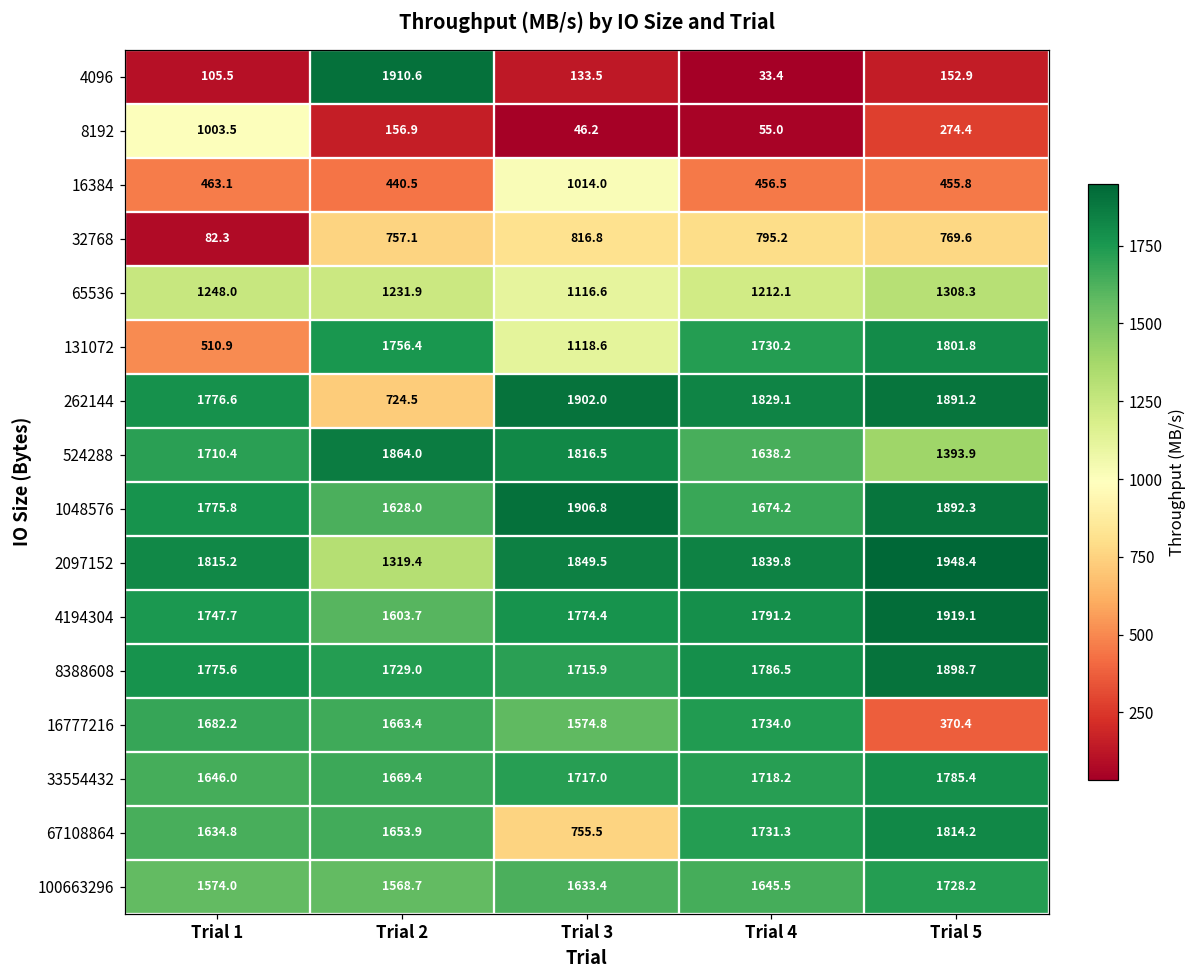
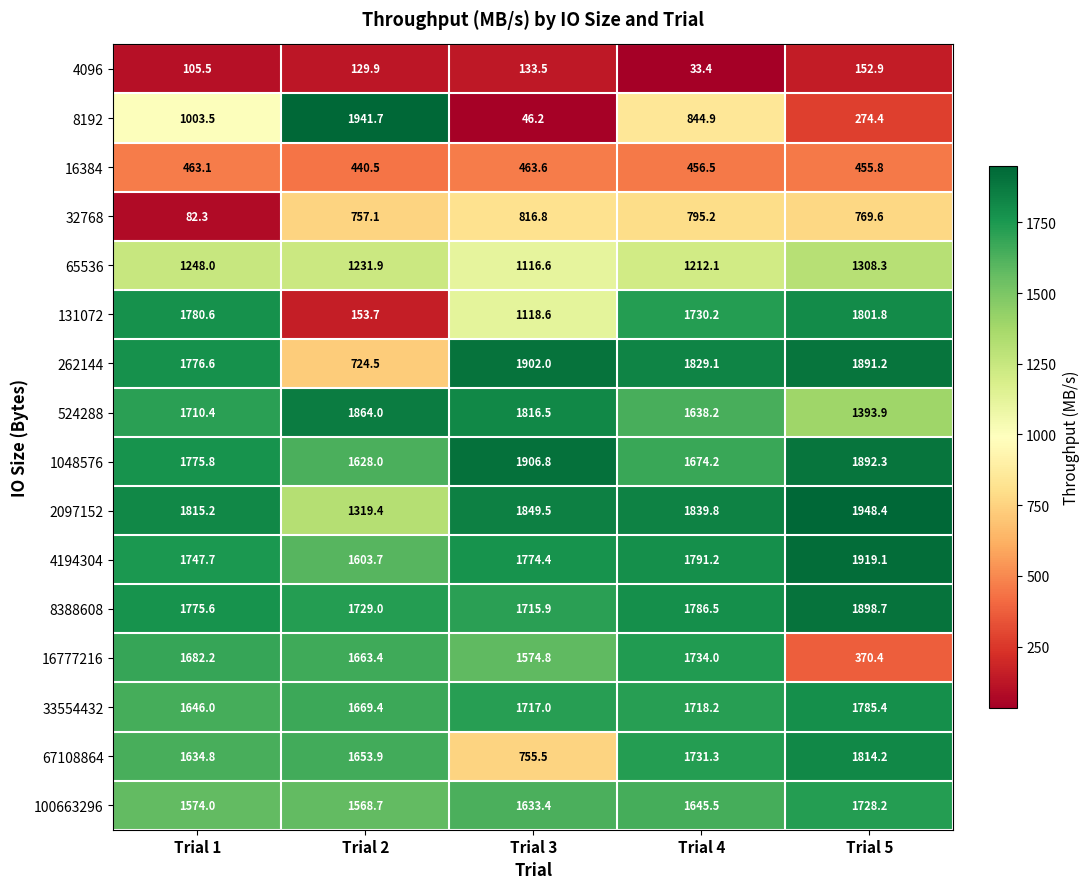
  {
    "4096": {
      "Trial 1": 105.5,
-     "Trial 2": 1910.6,
+     "Trial 2": 129.9,
      "Trial 3": 133.5,
      "Trial 4": 33.4,
      "Trial 5": 152.9
    },
    "8192": {
      "Trial 1": 1003.5,
-     "Trial 2": 156.9,
+     "Trial 2": 1941.7,
      "Trial 3": 46.2,
-     "Trial 4": 55.0,
+     "Trial 4": 844.9,
      "Trial 5": 274.4
    },
    "16384": {
      "Trial 1": 463.1,
      "Trial 2": 440.5,
-     "Trial 3": 1014.0,
+     "Trial 3": 463.6,
      "Trial 4": 456.5,
      "Trial 5": 455.8
    },
    "32768": {
      "Trial 1": 82.3,
      "Trial 2": 757.1,
      "Trial 3": 816.8,
      "Trial 4": 795.2,
      "Trial 5": 769.6
    },
    "65536": {
      "Trial 1": 1248.0,
      "Trial 2": 1231.9,
      "Trial 3": 1116.6,
      "Trial 4": 1212.1,
      "Trial 5": 1308.3
    },
    "131072": {
-     "Trial 1": 510.9,
-     "Trial 2": 1756.4,
+     "Trial 1": 1780.6,
+     "Trial 2": 153.7,
      "Trial 3": 1118.6,
      "Trial 4": 1730.2,
      "Trial 5": 1801.8
    },
    "262144": {
      "Trial 1": 1776.6,
      "Trial 2": 724.5,
      "Trial 3": 1902.0,
      "Trial 4": 1829.1,
      "Trial 5": 1891.2
    },
    "524288": {
      "Trial 1": 1710.4,
      "Trial 2": 1864.0,
      "Trial 3": 1816.5,
      "Trial 4": 1638.2,
      "Trial 5": 1393.9
    },
    "1048576": {
      "Trial 1": 1775.8,
      "Trial 2": 1628.0,
      "Trial 3": 1906.8,
      "Trial 4": 1674.2,
      "Trial 5": 1892.3
    },
    "2097152": {
      "Trial 1": 1815.2,
      "Trial 2": 1319.4,
      "Trial 3": 1849.5,
      "Trial 4": 1839.8,
      "Trial 5": 1948.4
    },
    "4194304": {
      "Trial 1": 1747.7,
      "Trial 2": 1603.7,
      "Trial 3": 1774.4,
      "Trial 4": 1791.2,
      "Trial 5": 1919.1
    },
    "8388608": {
      "Trial 1": 1775.6,
      "Trial 2": 1729.0,
      "Trial 3": 1715.9,
      "Trial 4": 1786.5,
      "Trial 5": 1898.7
    },
    "16777216": {
      "Trial 1": 1682.2,
      "Trial 2": 1663.4,
      "Trial 3": 1574.8,
      "Trial 4": 1734.0,
      "Trial 5": 370.4
    },
    "33554432": {
      "Trial 1": 1646.0,
      "Trial 2": 1669.4,
      "Trial 3": 1717.0,
      "Trial 4": 1718.2,
      "Trial 5": 1785.4
    },
    "67108864": {
      "Trial 1": 1634.8,
      "Trial 2": 1653.9,
      "Trial 3": 755.5,
      "Trial 4": 1731.3,
      "Trial 5": 1814.2
    },
    "100663296": {
      "Trial 1": 1574.0,
      "Trial 2": 1568.7,
      "Trial 3": 1633.4,
      "Trial 4": 1645.5,
      "Trial 5": 1728.2
    }
  }
